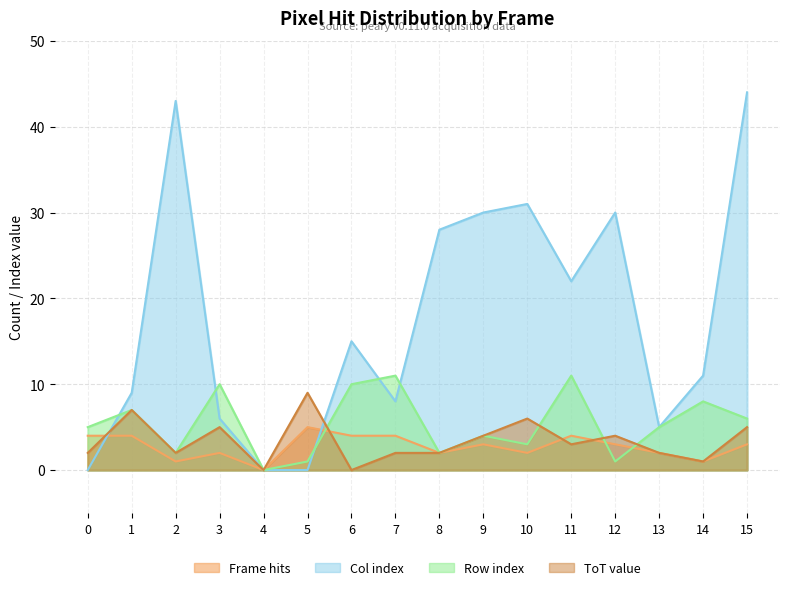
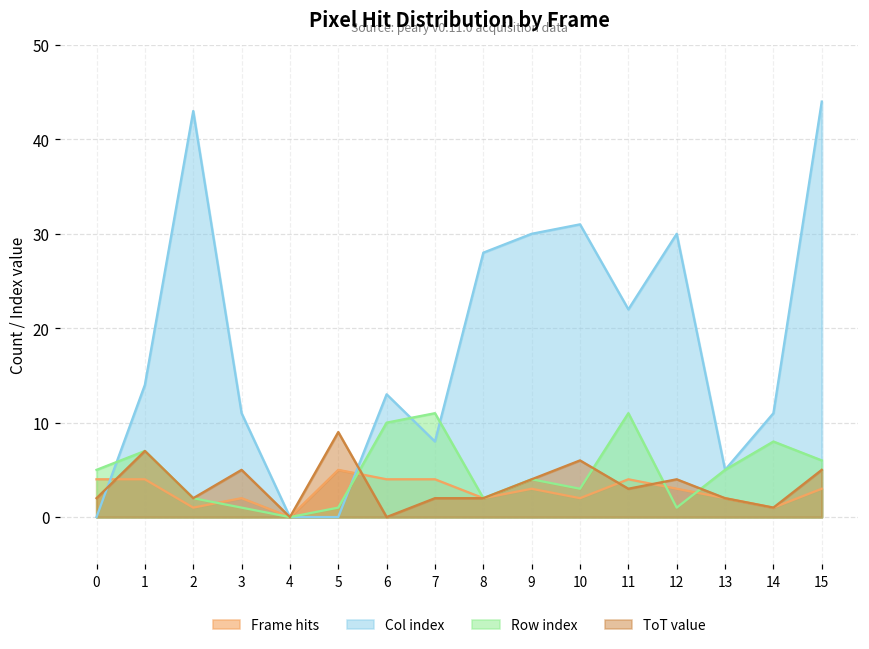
  {
    "Col index": {
      "0": 0,
-     "1": 9,
+     "1": 14,
      "2": 43,
-     "3": 6,
+     "3": 11,
      "5": 0,
-     "6": 15,
+     "6": 13,
      "7": 8,
      "8": 28,
      "9": 30,
      "10": 31,
      "11": 22,
      "12": 30,
      "14": 11,
      "15": 44
    },
    "Row index": {
      "0": 5,
-     "3": 10,
+     "3": 1,
      "5": 1,
      "6": 10,
      "7": 11,
      "10": 3,
      "11": 11,
      "12": 1,
      "14": 8,
      "15": 6
    }
  }
